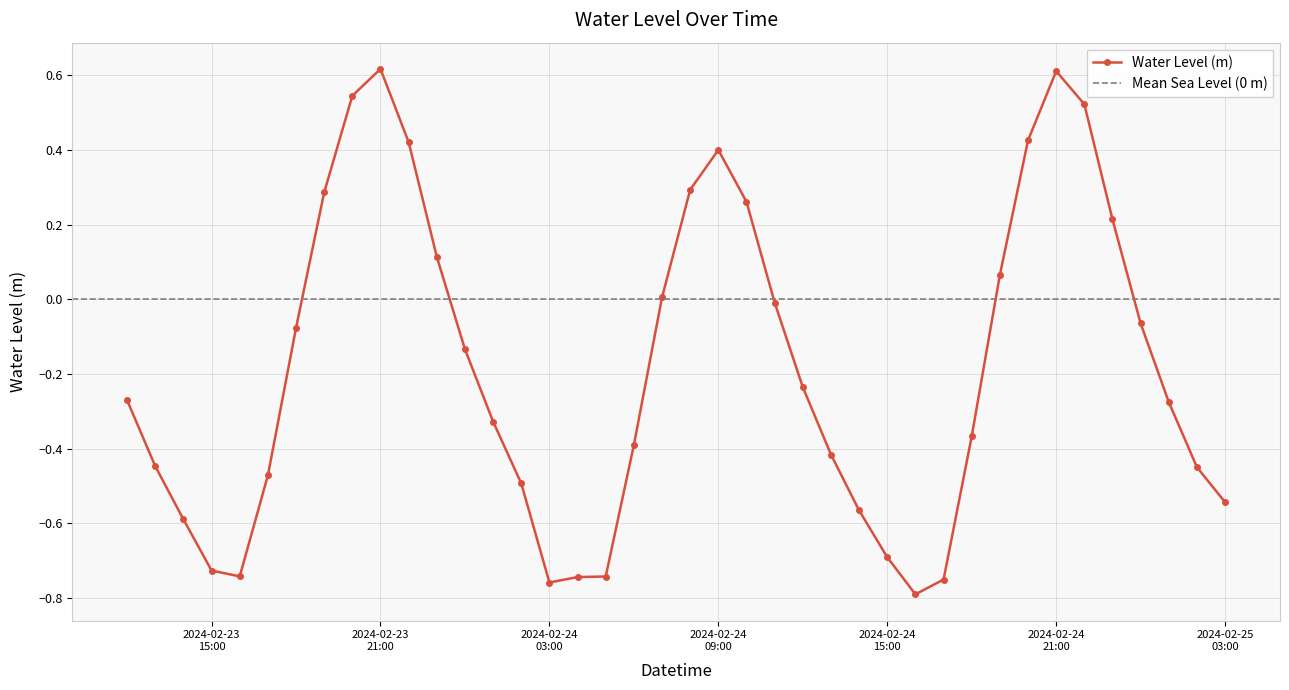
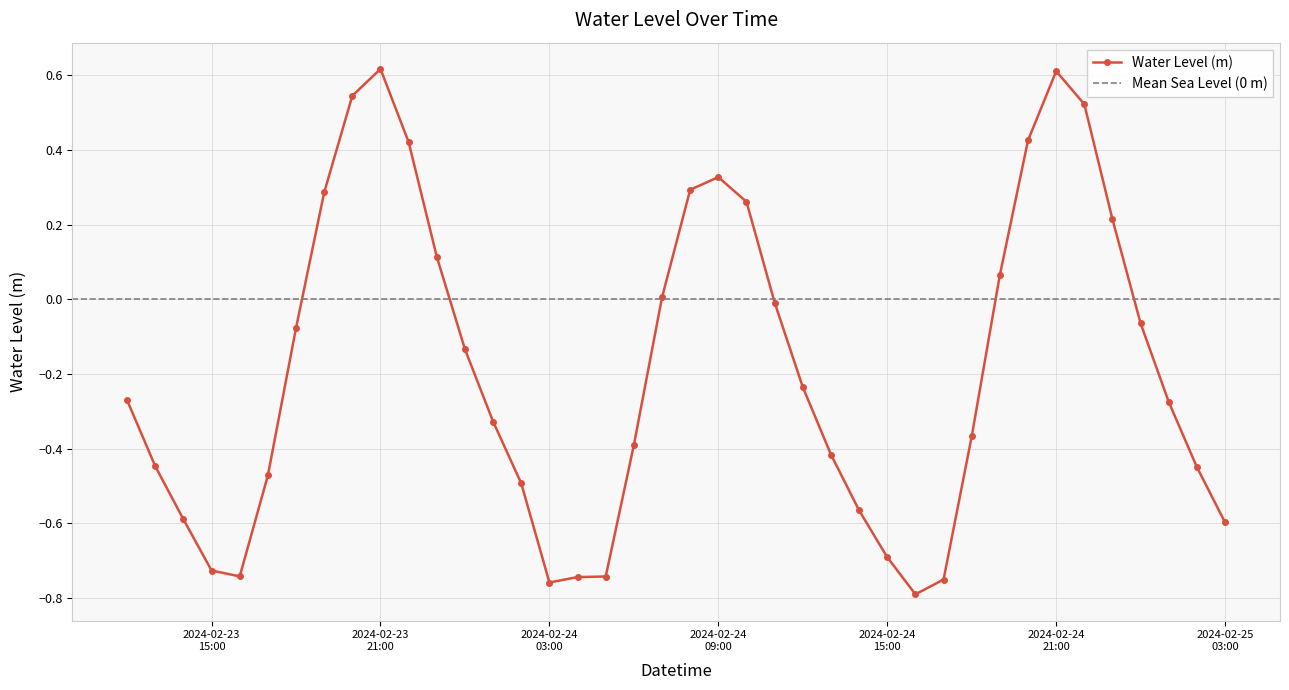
  {
    "2024-02-23 15:00": -0.73,
    "2024-02-23 21:00": 0.62,
    "2024-02-24 03:00": -0.76,
-   "2024-02-24 09:00": 0.40,
+   "2024-02-24 09:00": 0.33,
    "2024-02-24 15:00": -0.69,
    "2024-02-24 21:00": 0.61,
-   "2024-02-25 03:00": -0.54
+   "2024-02-25 03:00": -0.60
  }
